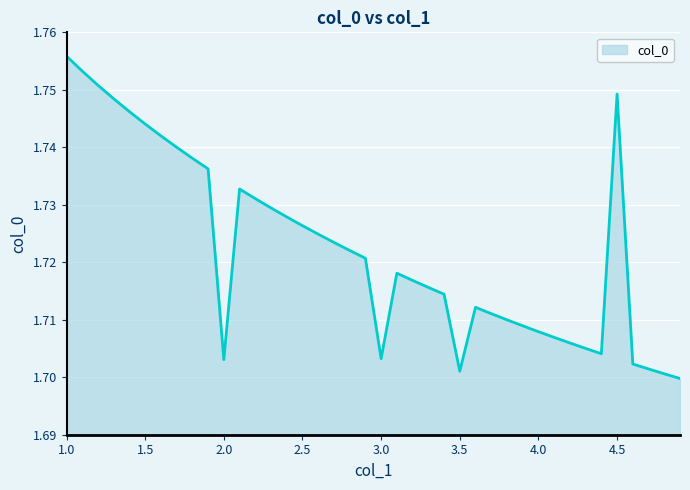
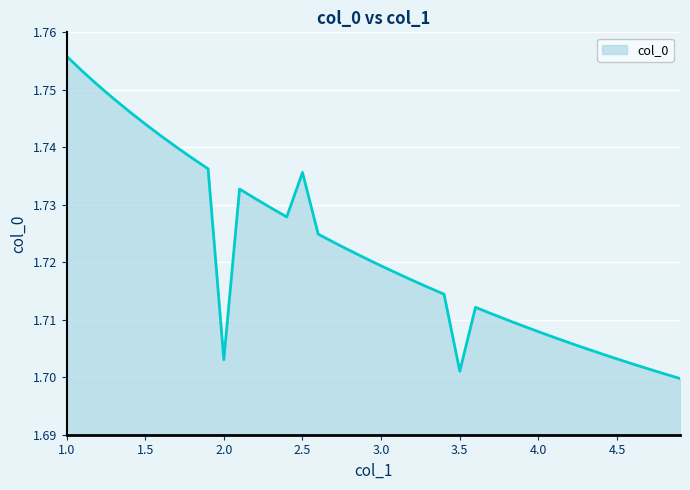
  {
    "1.0": 1.756,
    "1.5": 1.744,
    "2.0": 1.703,
-   "2.5": 1.726,
-   "3.0": 1.703,
+   "2.5": 1.736,
+   "3.0": 1.719,
    "3.5": 1.701,
    "4.0": 1.708,
-   "4.5": 1.749
+   "4.5": 1.703
  }
